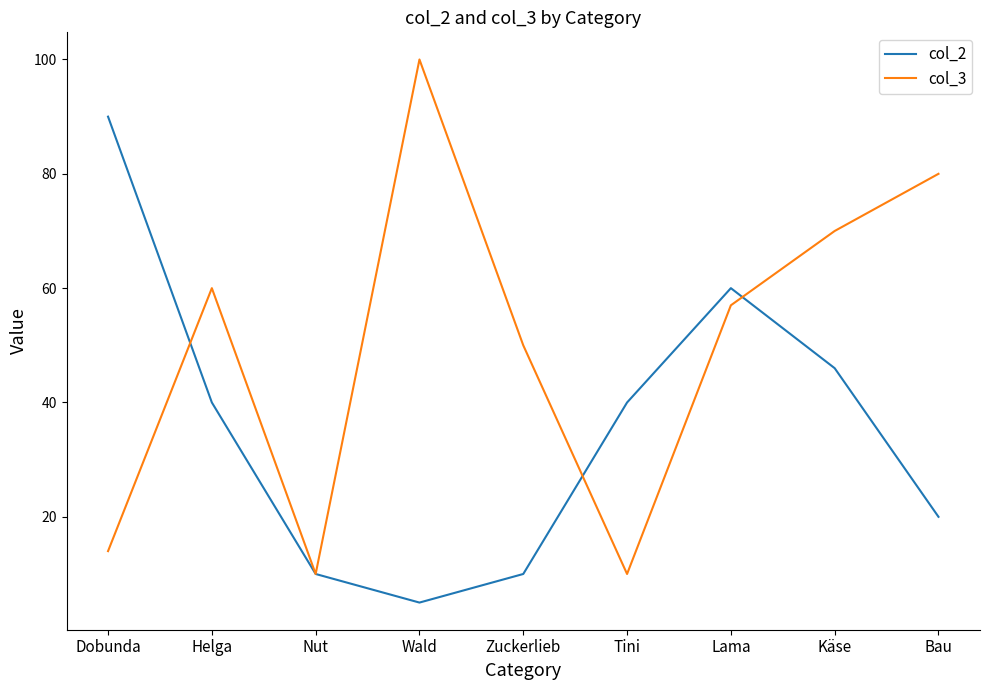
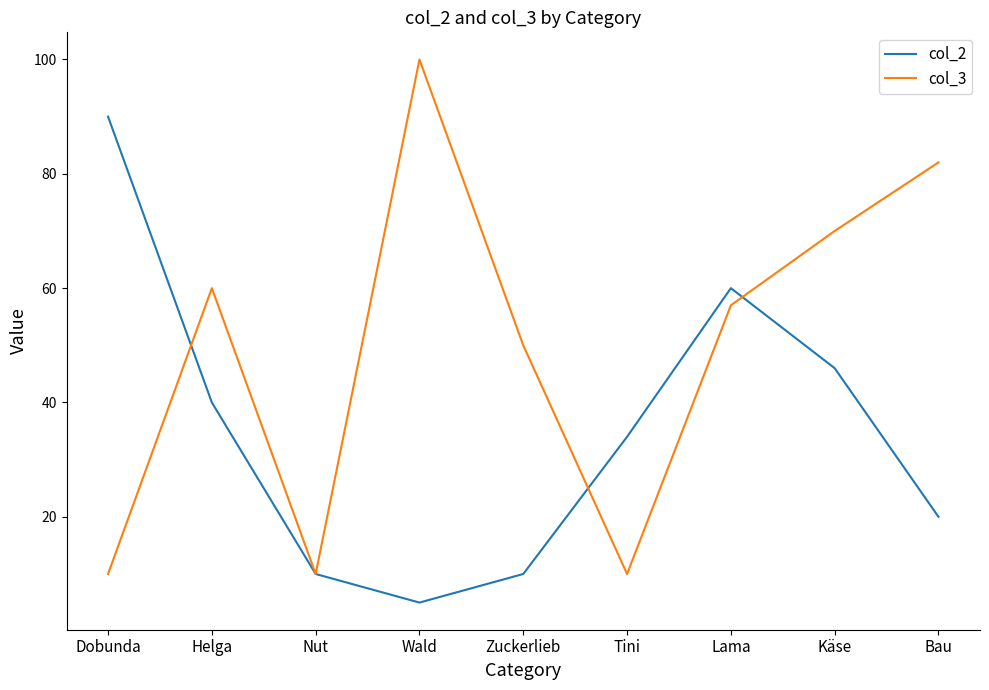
  {
    "col_2": {
      "Dobunda": 90,
      "Helga": 40,
      "Wald": 5,
      "Zuckerlieb": 10,
-     "Tini": 40,
+     "Tini": 34,
      "Lama": 60,
      "Käse": 46,
      "Bau": 20
    },
    "col_3": {
-     "Dobunda": 14,
+     "Dobunda": 10,
      "Helga": 60,
      "Wald": 100,
      "Zuckerlieb": 50,
      "Tini": 10,
      "Lama": 57,
      "Käse": 70,
-     "Bau": 80
+     "Bau": 82
    }
  }
